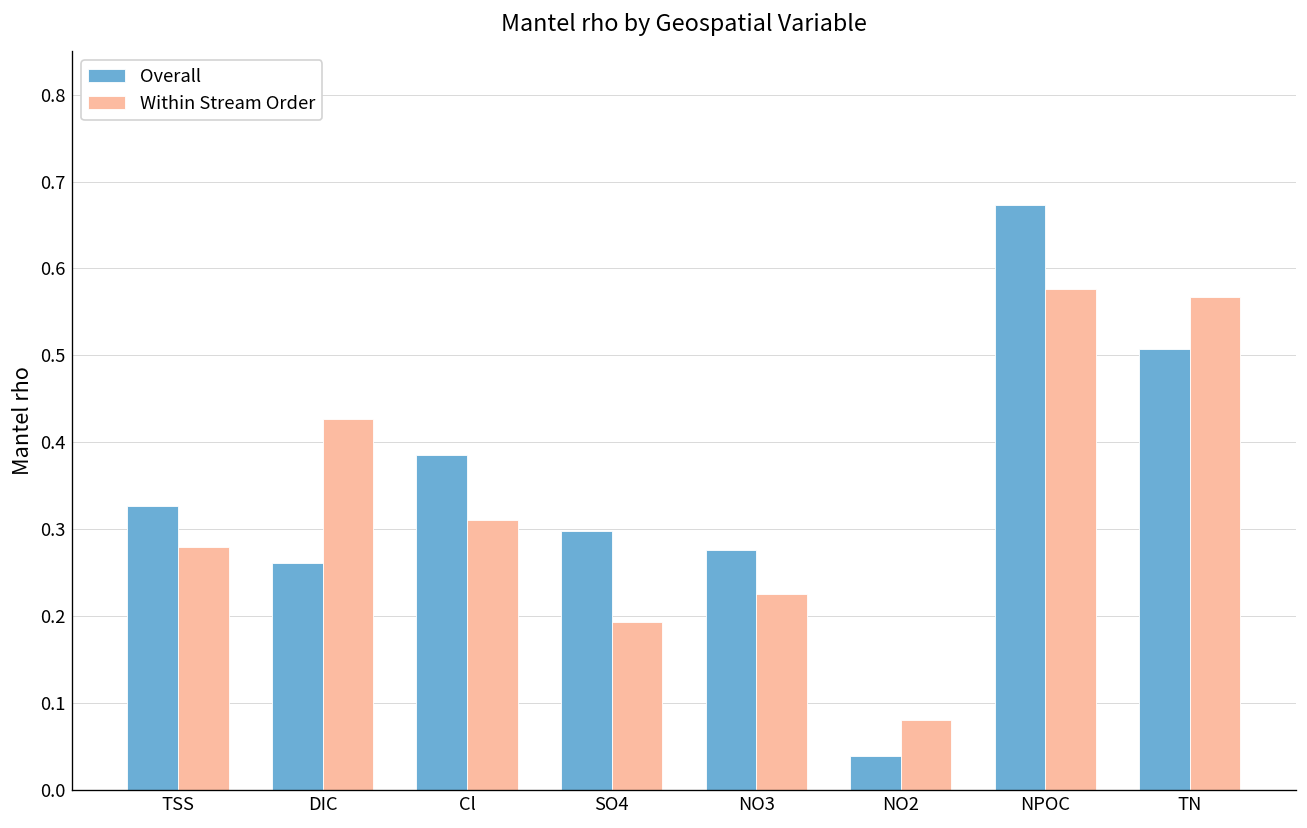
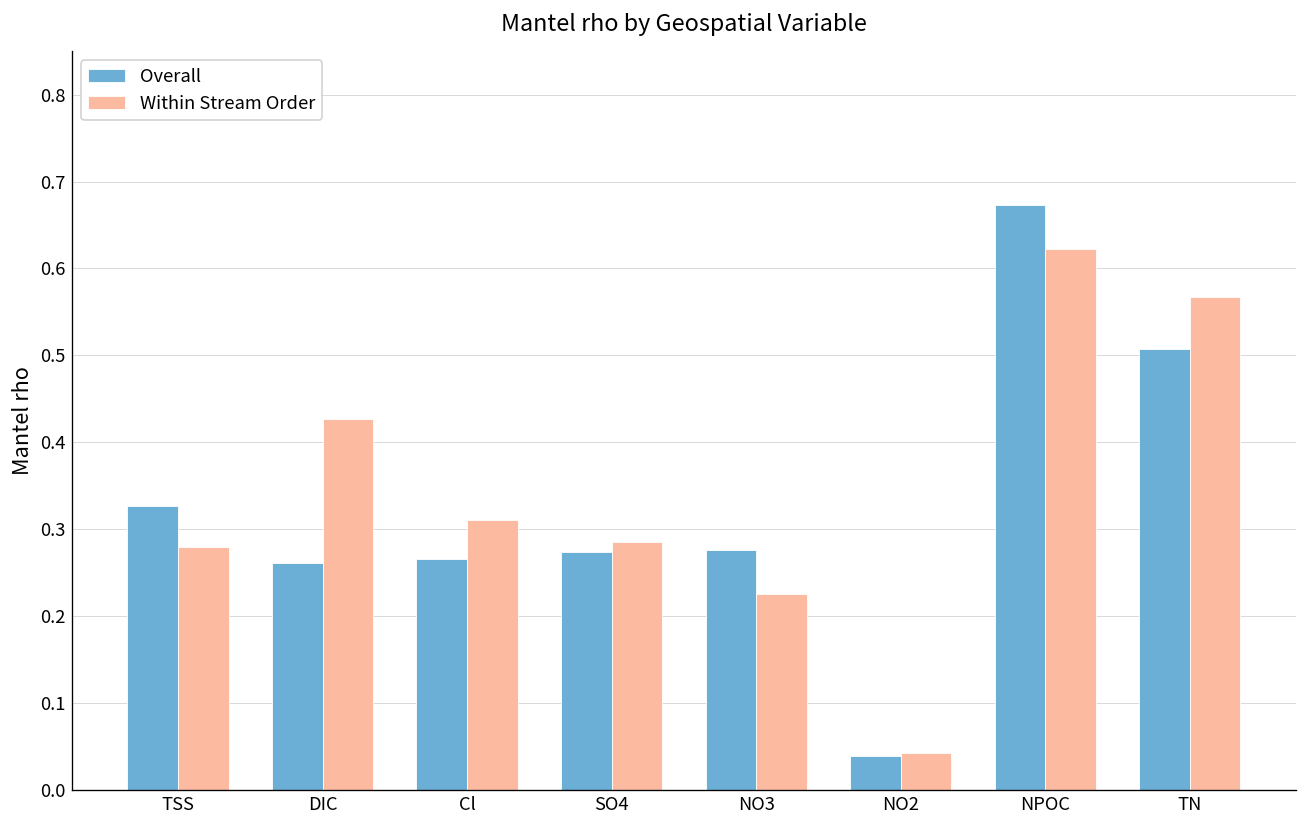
  {
    "Overall": {
      "TSS": 0.33,
      "DIC": 0.26,
-     "Cl": 0.38,
-     "SO4": 0.30,
+     "Cl": 0.27,
+     "SO4": 0.27,
      "NO3": 0.28,
      "NO2": 0.04,
      "NPOC": 0.67,
      "TN": 0.51
    },
    "Within Stream Order": {
      "TSS": 0.28,
      "DIC": 0.43,
      "Cl": 0.31,
-     "SO4": 0.19,
+     "SO4": 0.28,
      "NO3": 0.23,
-     "NO2": 0.08,
-     "NPOC": 0.58,
+     "NO2": 0.04,
+     "NPOC": 0.62,
      "TN": 0.57
    }
  }
